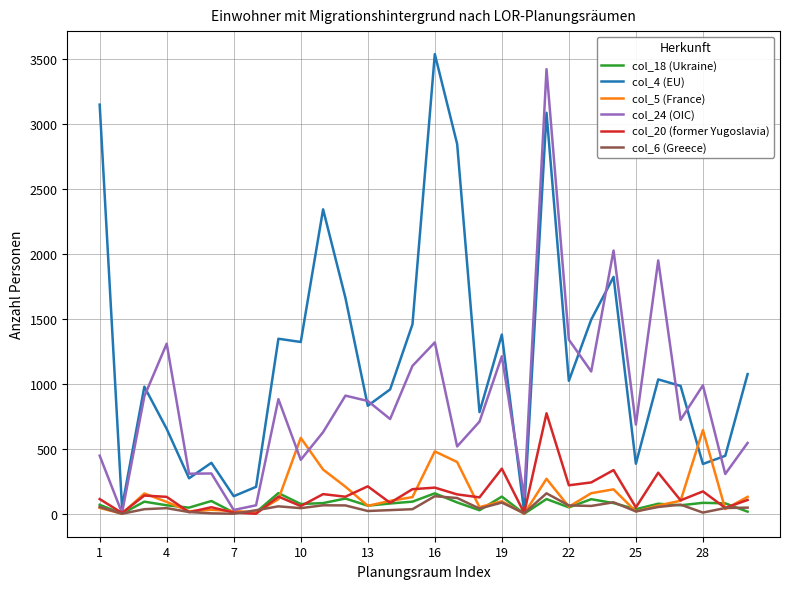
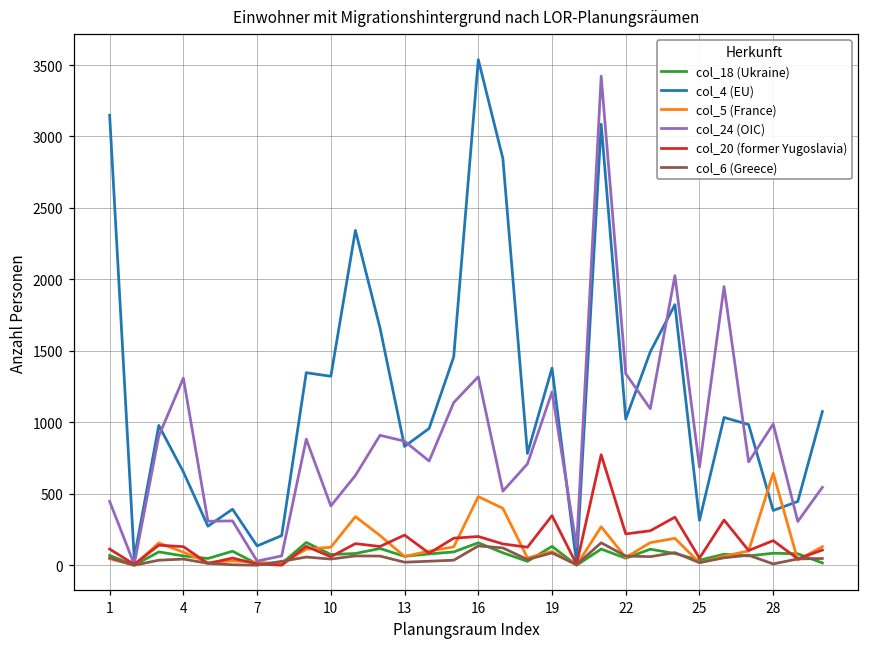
  {
    "col_18 (Ukraine)": {
      "4": 70,
      "16": 160,
      "19": 130,
      "28": 80
    },
    "col_4 (EU)": {
      "1": 3150,
      "4": 650,
      "7": 140,
      "10": 1320,
      "13": 830,
      "16": 3540,
      "19": 1380,
      "22": 1020,
-     "25": 390,
+     "25": 310,
      "28": 380
    },
    "col_5 (France)": {
      "4": 90,
-     "10": 580,
+     "10": 130,
      "16": 480,
      "28": 640
    },
    "col_24 (OIC)": {
      "1": 450,
      "4": 1310,
      "10": 420,
      "13": 870,
      "16": 1320,
      "19": 1210,
      "22": 1340,
      "25": 690,
      "28": 990
    },
    "col_20 (former Yugoslavia)": {
      "1": 110,
      "4": 130,
      "13": 210,
      "16": 200,
      "19": 350,
      "22": 220,
      "28": 170
    },
    "col_6 (Greece)": {
      "4": 40,
      "13": 20,
      "16": 140,
      "28": 10
    }
  }
